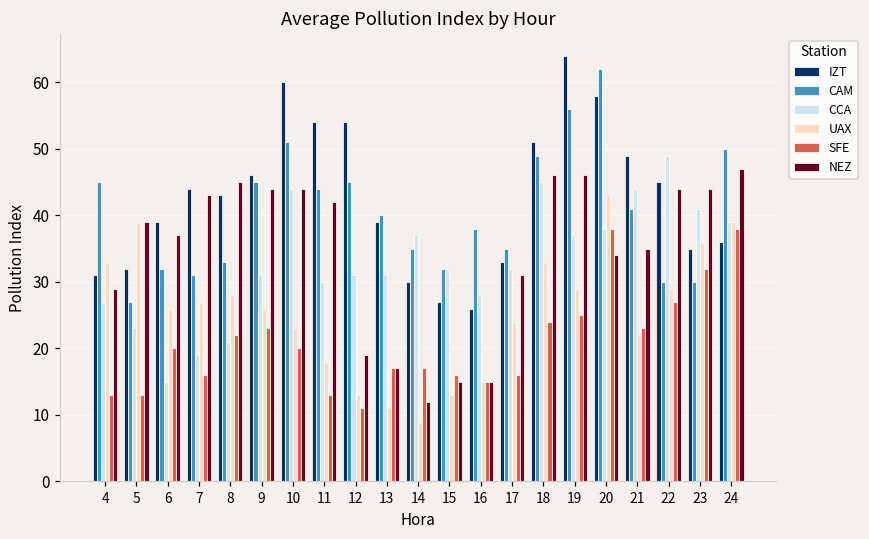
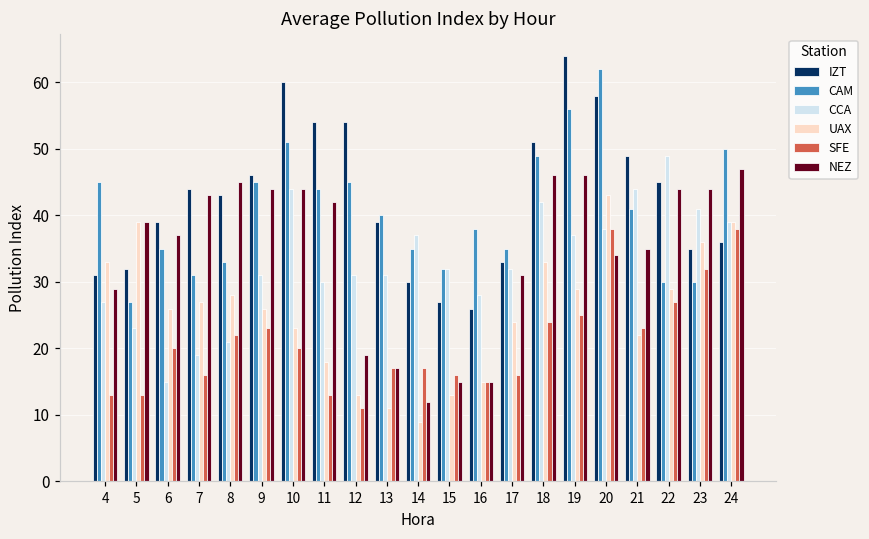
  {
    "IZT": {
      "4": 31,
      "5": 32,
      "6": 39,
      "7": 44,
      "8": 43,
      "9": 46,
      "10": 60,
      "11": 54,
      "12": 54,
      "13": 39,
      "14": 30,
      "15": 27,
      "16": 26,
      "17": 33,
      "18": 51,
      "19": 64,
      "20": 58,
      "21": 49,
      "22": 45,
      "23": 35,
      "24": 36
    },
    "CAM": {
      "4": 45,
      "5": 27,
-     "6": 32,
+     "6": 35,
      "7": 31,
      "8": 33,
      "9": 45,
      "10": 51,
      "11": 44,
      "12": 45,
      "13": 40,
      "14": 35,
      "15": 32,
      "16": 38,
      "17": 35,
      "18": 49,
      "19": 56,
      "20": 62,
      "21": 41,
      "22": 30,
      "23": 30,
      "24": 50
    },
    "CCA": {
      "4": 27,
      "5": 23,
      "6": 15,
      "7": 19,
      "8": 21,
      "9": 31,
      "10": 44,
      "11": 30,
      "12": 31,
      "13": 31,
      "14": 37,
      "15": 32,
      "16": 28,
      "17": 32,
-     "18": 45,
+     "18": 42,
      "19": 37,
      "20": 38,
      "21": 44,
      "22": 49,
      "23": 41,
      "24": 39
    },
    "UAX": {
      "4": 33,
      "5": 39,
      "6": 26,
      "7": 27,
      "8": 28,
      "9": 26,
      "10": 23,
      "11": 18,
      "12": 13,
      "13": 11,
      "14": 9,
      "15": 13,
      "16": 15,
      "17": 24,
      "18": 33,
      "19": 29,
      "20": 43,
      "21": 22,
      "22": 29,
      "23": 36,
      "24": 39
    },
    "SFE": {
      "4": 13,
      "5": 13,
      "6": 20,
      "7": 16,
      "8": 22,
      "9": 23,
      "10": 20,
      "11": 13,
      "12": 11,
      "13": 17,
      "14": 17,
      "15": 16,
      "16": 15,
      "17": 16,
      "18": 24,
      "19": 25,
      "20": 38,
      "21": 23,
      "22": 27,
      "23": 32,
      "24": 38
    },
    "NEZ": {
      "4": 29,
      "5": 39,
      "6": 37,
      "7": 43,
      "8": 45,
      "9": 44,
      "10": 44,
      "11": 42,
      "12": 19,
      "13": 17,
      "14": 12,
      "15": 15,
      "16": 15,
      "17": 31,
      "18": 46,
      "19": 46,
      "20": 34,
      "21": 35,
      "22": 44,
      "23": 44,
      "24": 47
    }
  }
